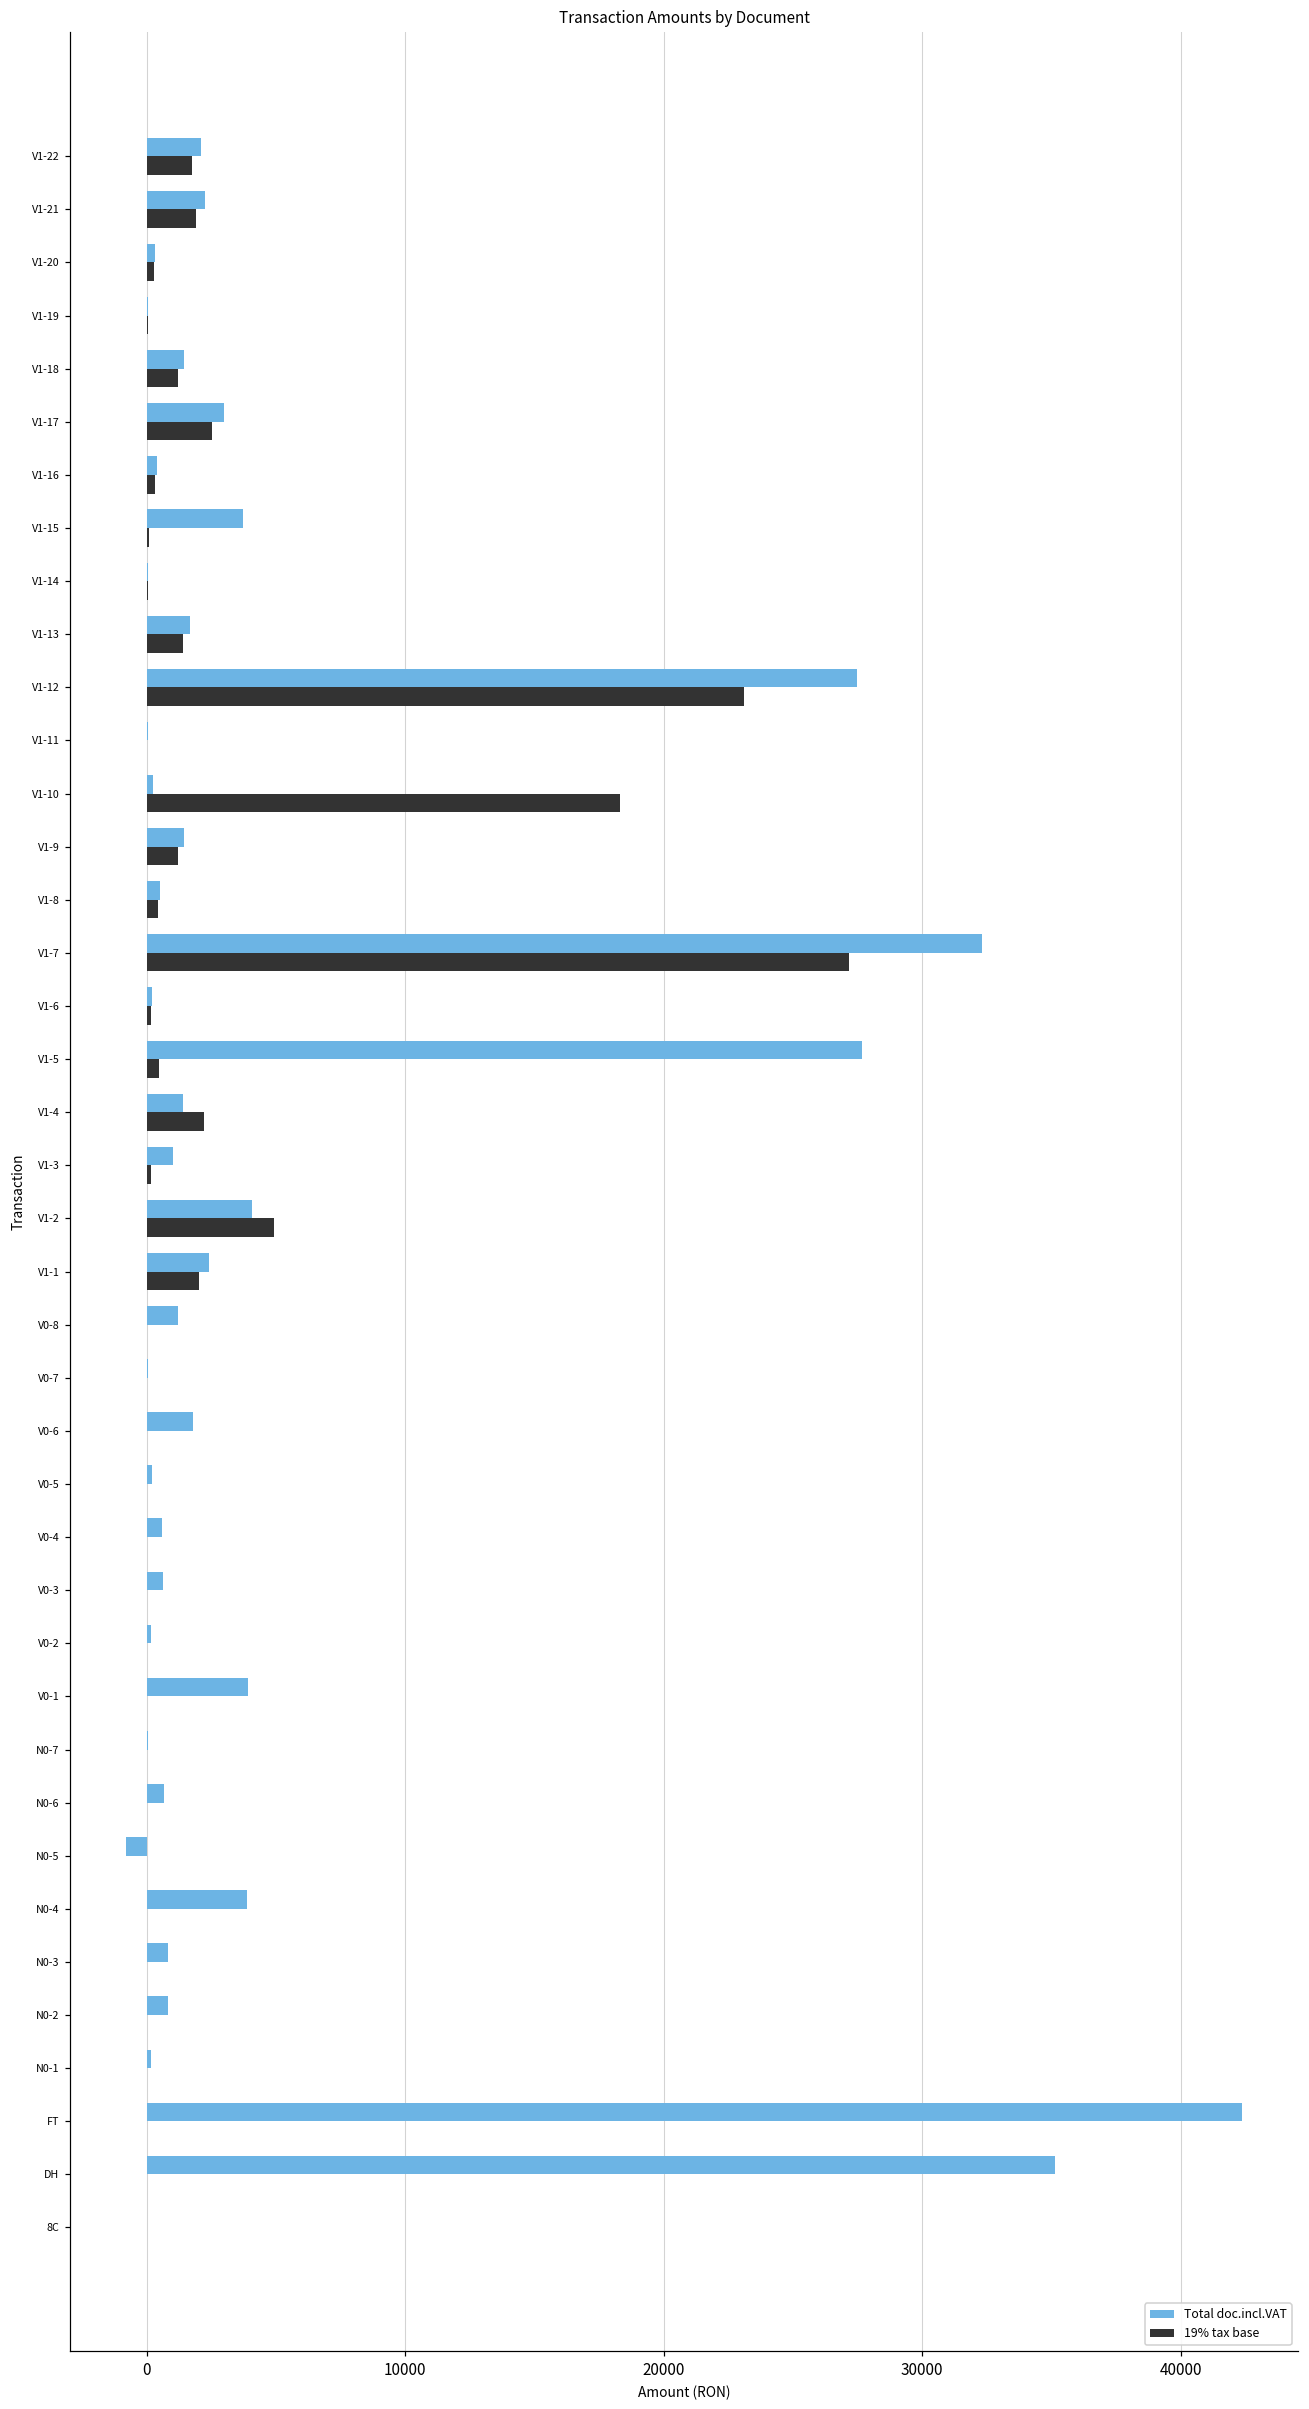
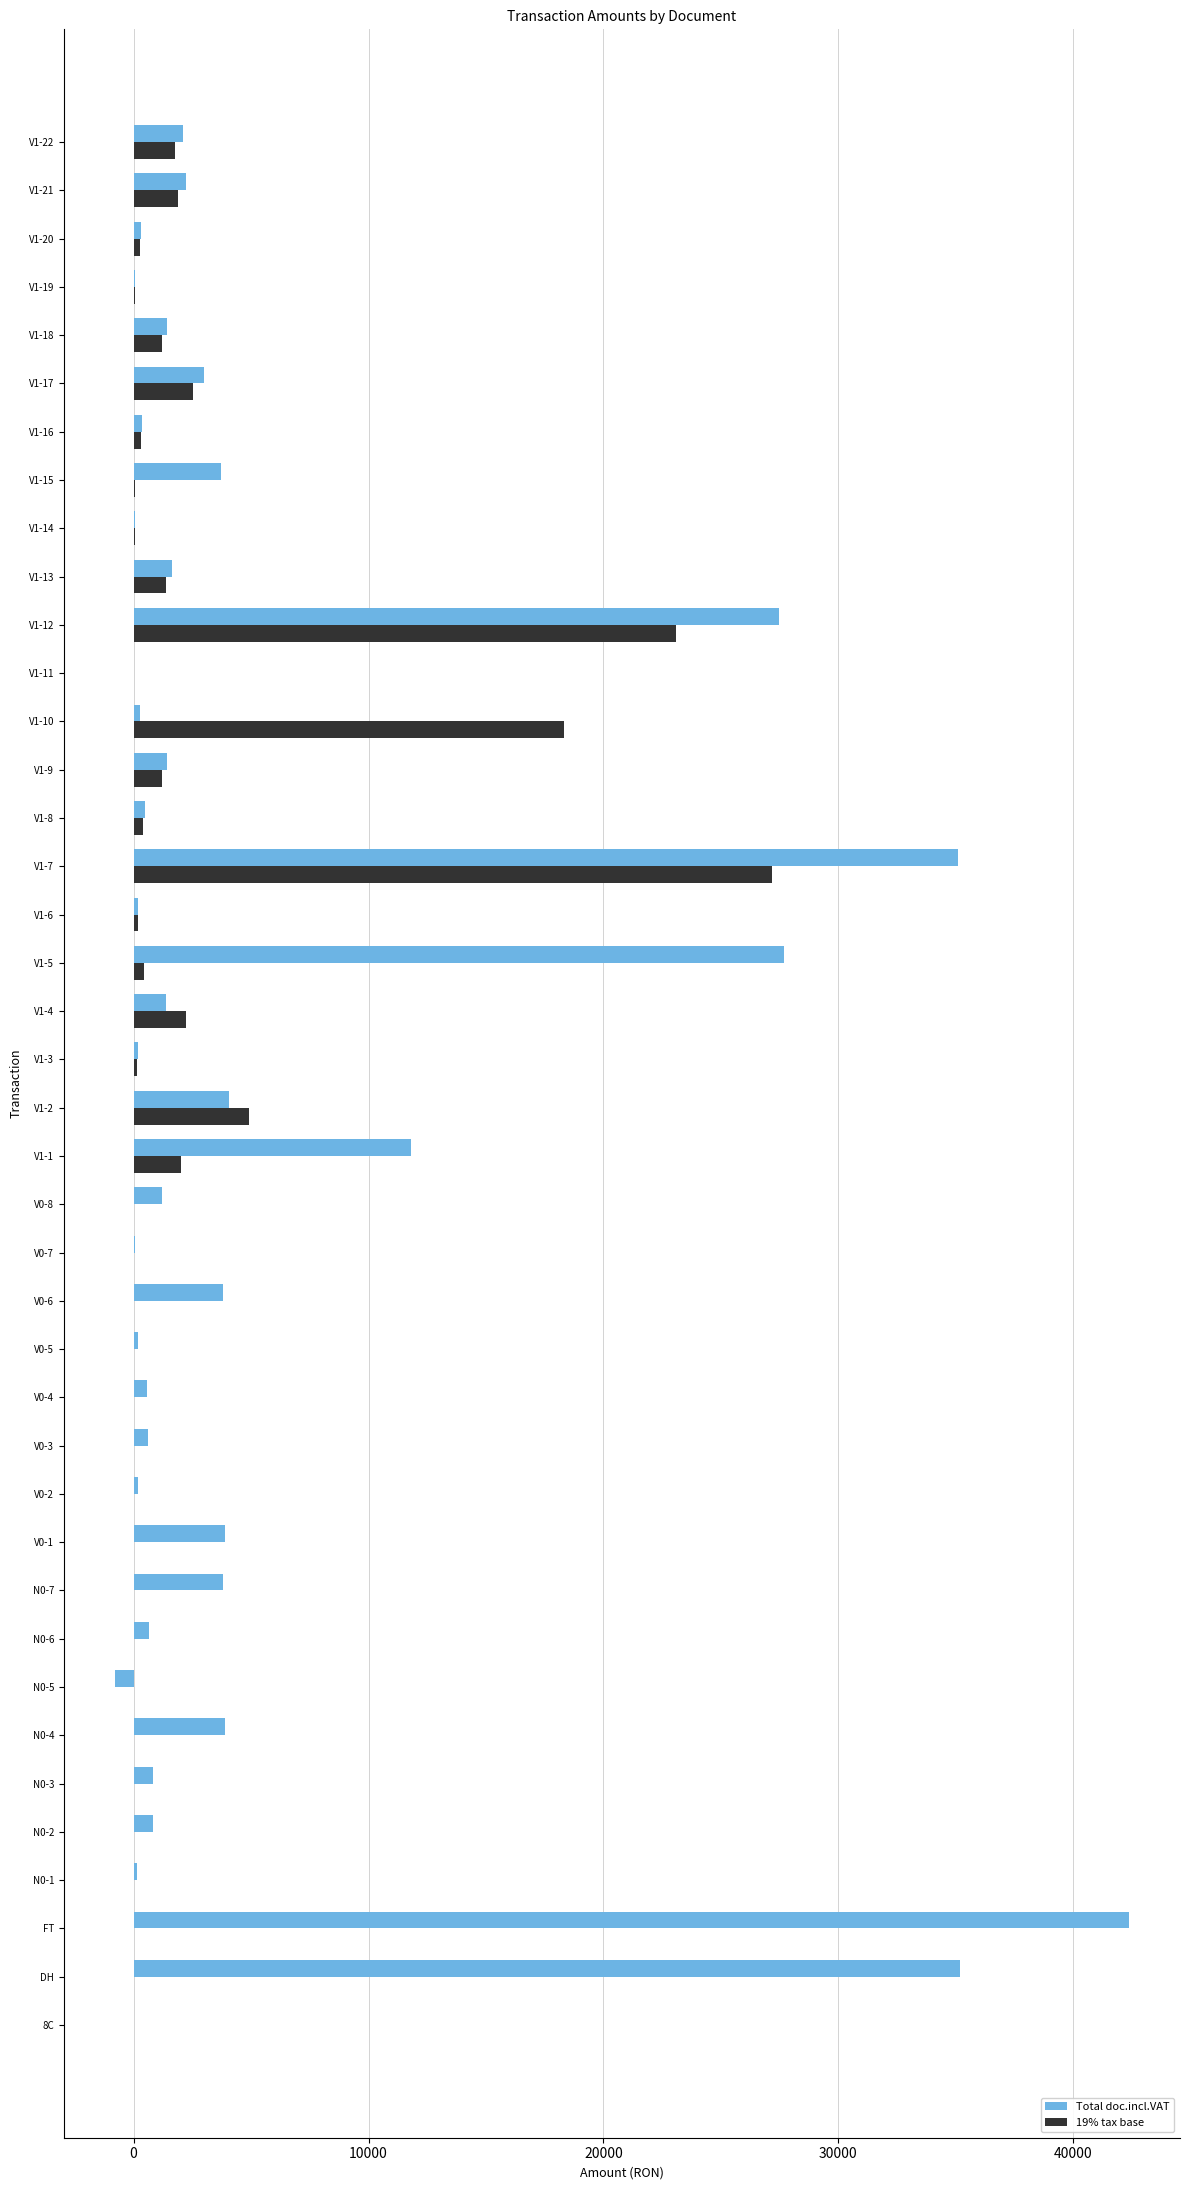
  {
    "Total doc.incl.VAT": {
      "V1-22": 2100,
      "V1-21": 2200,
      "V1-20": 300,
      "V1-18": 1400,
      "V1-17": 3000,
      "V1-16": 400,
      "V1-15": 3700,
      "V1-13": 1700,
      "V1-12": 27500,
      "V1-10": 300,
      "V1-9": 1400,
      "V1-8": 500,
-     "V1-7": 32300,
+     "V1-7": 35100,
      "V1-6": 200,
      "V1-5": 27700,
      "V1-4": 1400,
-     "V1-3": 1000,
+     "V1-3": 200,
      "V1-2": 4100,
-     "V1-1": 2400,
+     "V1-1": 11800,
      "V0-8": 1200,
-     "V0-6": 1800,
+     "V0-6": 3800,
      "V0-5": 200,
      "V0-4": 600,
      "V0-3": 600,
      "V0-2": 200,
      "V0-1": 3900,
-     "N0-7": 100,
+     "N0-7": 3800,
      "N0-6": 700,
      "N0-5": -800,
      "N0-4": 3900,
      "N0-3": 800,
      "N0-2": 800,
      "N0-1": 100,
      "FT": 42400,
      "DH": 35200,
      "8C": 0
    },
    "19% tax base": {
      "V1-22": 1800,
      "V1-21": 1900,
      "V1-20": 300,
      "V1-18": 1200,
      "V1-17": 2500,
      "V1-16": 300,
      "V1-13": 1400,
      "V1-12": 23100,
      "V1-10": 18300,
      "V1-9": 1200,
      "V1-8": 400,
      "V1-7": 27200,
      "V1-6": 200,
      "V1-5": 500,
      "V1-4": 2200,
      "V1-3": 200,
      "V1-2": 4900,
      "V1-1": 2000,
      "V0-8": 0,
      "V0-7": 0,
      "V0-6": 0,
      "V0-5": 0,
      "V0-4": 0,
      "V0-3": 0,
      "V0-2": 0,
      "V0-1": 0,
      "N0-7": 0,
      "N0-6": 0,
      "N0-5": 0,
      "N0-4": 0,
      "N0-3": 0,
      "N0-2": 0,
      "N0-1": 0,
      "FT": 0,
      "DH": 0,
      "8C": 0
    }
  }
